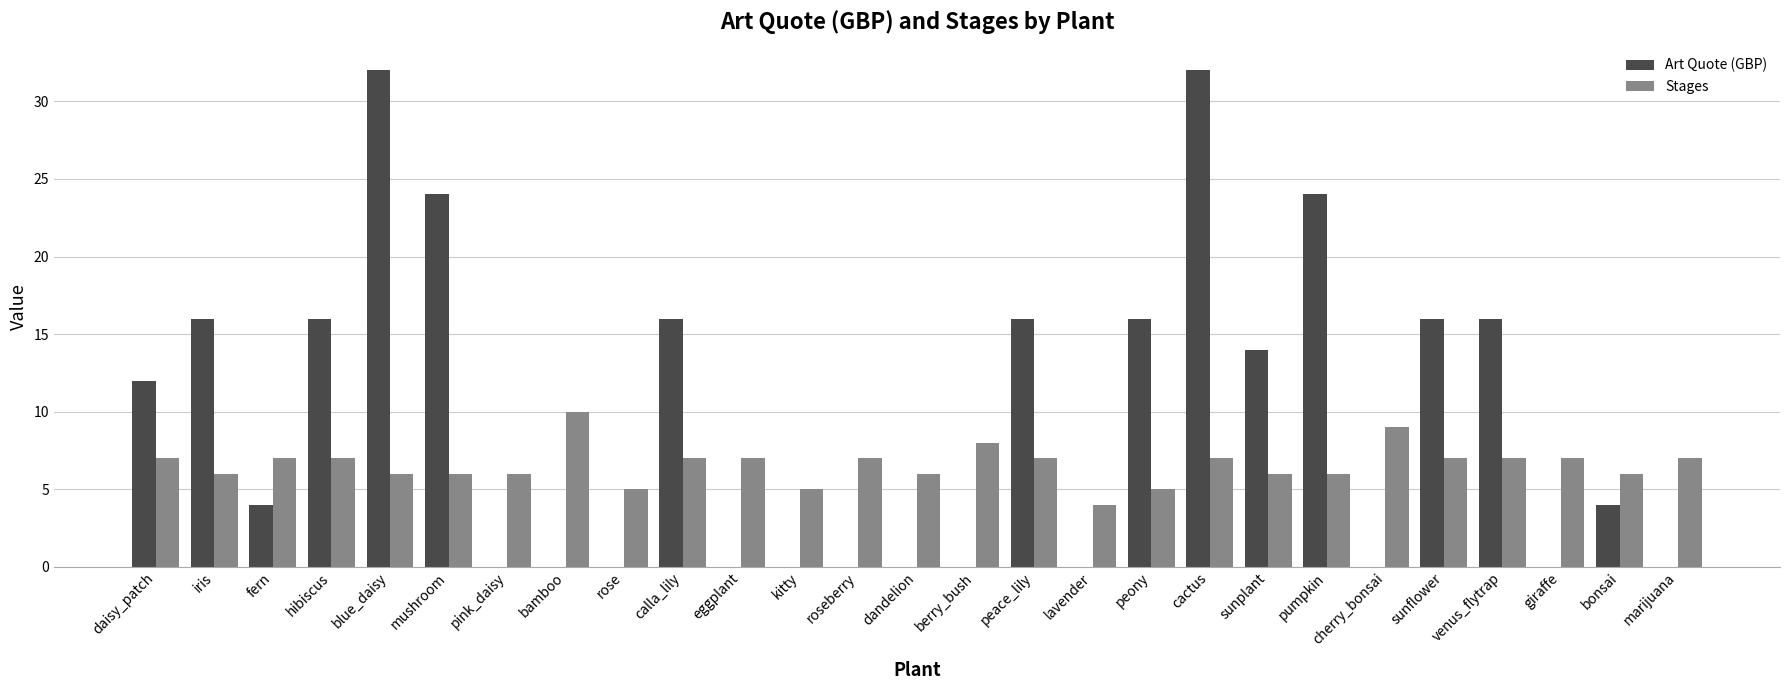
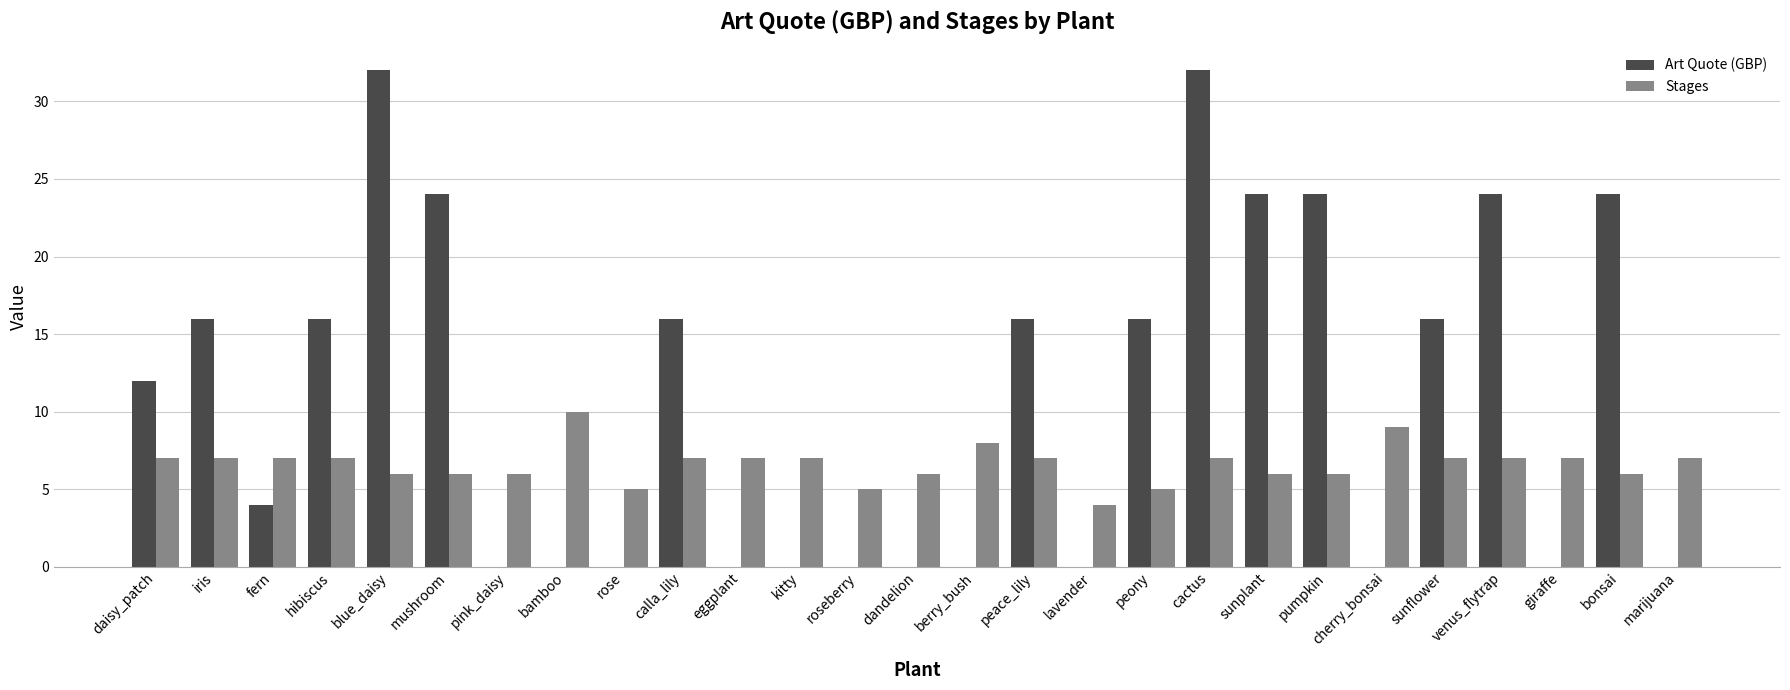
  {
    "Art Quote (GBP)": {
      "daisy_patch": 12,
      "iris": 16,
      "fern": 4,
      "hibiscus": 16,
      "blue_daisy": 32,
      "mushroom": 24,
      "pink_daisy": 0,
      "bamboo": 0,
      "rose": 0,
      "calla_lily": 16,
      "eggplant": 0,
      "kitty": 0,
      "roseberry": 0,
      "dandelion": 0,
      "berry_bush": 0,
      "peace_lily": 16,
      "lavender": 0,
      "peony": 16,
      "cactus": 32,
-     "sunplant": 14,
+     "sunplant": 24,
      "pumpkin": 24,
      "cherry_bonsai": 0,
      "sunflower": 16,
-     "venus_flytrap": 16,
+     "venus_flytrap": 24,
      "giraffe": 0,
-     "bonsai": 4,
+     "bonsai": 24,
      "marijuana": 0
    },
    "Stages": {
      "daisy_patch": 7,
-     "iris": 6,
+     "iris": 7,
      "fern": 7,
      "hibiscus": 7,
      "blue_daisy": 6,
      "mushroom": 6,
      "pink_daisy": 6,
      "bamboo": 10,
      "rose": 5,
      "calla_lily": 7,
      "eggplant": 7,
-     "kitty": 5,
-     "roseberry": 7,
+     "kitty": 7,
+     "roseberry": 5,
      "dandelion": 6,
      "berry_bush": 8,
      "peace_lily": 7,
      "lavender": 4,
      "peony": 5,
      "cactus": 7,
      "sunplant": 6,
      "pumpkin": 6,
      "cherry_bonsai": 9,
      "sunflower": 7,
      "venus_flytrap": 7,
      "giraffe": 7,
      "bonsai": 6,
      "marijuana": 7
    }
  }
